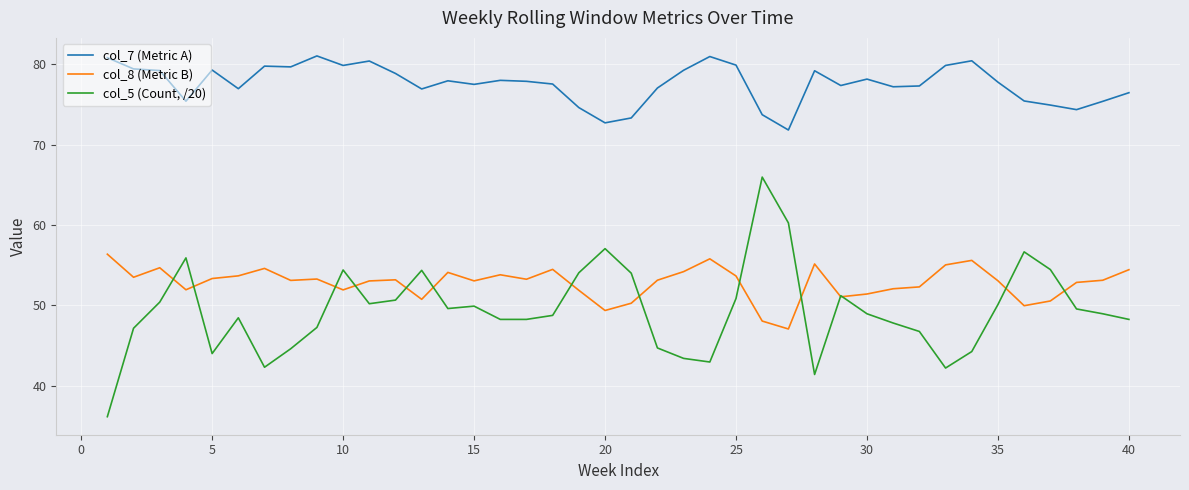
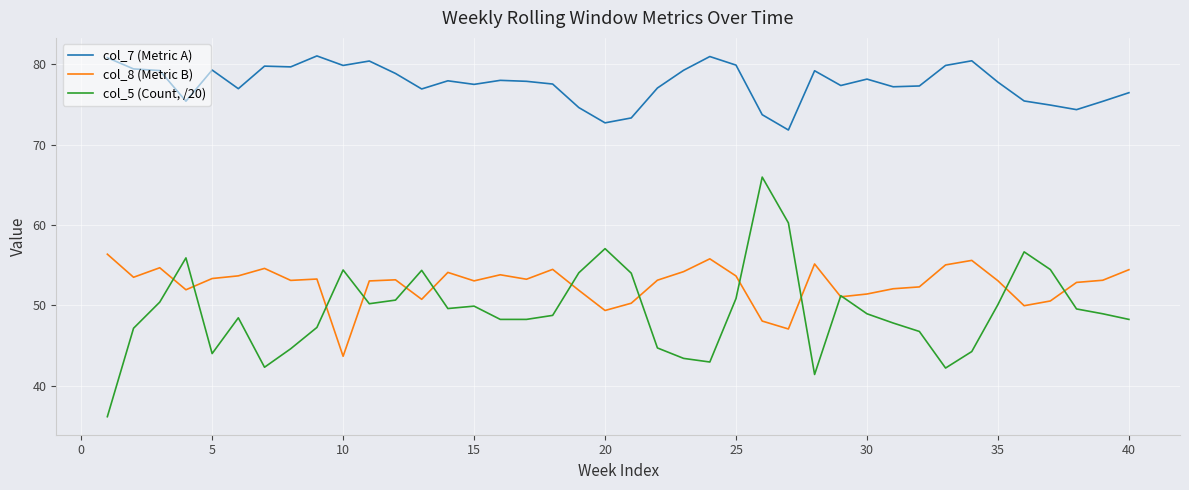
  {
    "col_7 (Metric A)": {
      "5": 79,
      "10": 80,
      "15": 77,
      "20": 73,
      "25": 80,
      "30": 78,
      "35": 78,
      "40": 76
    },
    "col_8 (Metric B)": {
      "5": 53,
-     "10": 52,
+     "10": 44,
      "15": 53,
      "20": 49,
      "25": 54,
      "30": 51,
      "35": 53,
      "40": 54
    },
    "col_5 (Count, /20)": {
      "5": 44,
      "10": 54,
      "15": 50,
      "20": 57,
      "25": 51,
      "30": 49,
      "35": 50,
      "40": 48
    }
  }
